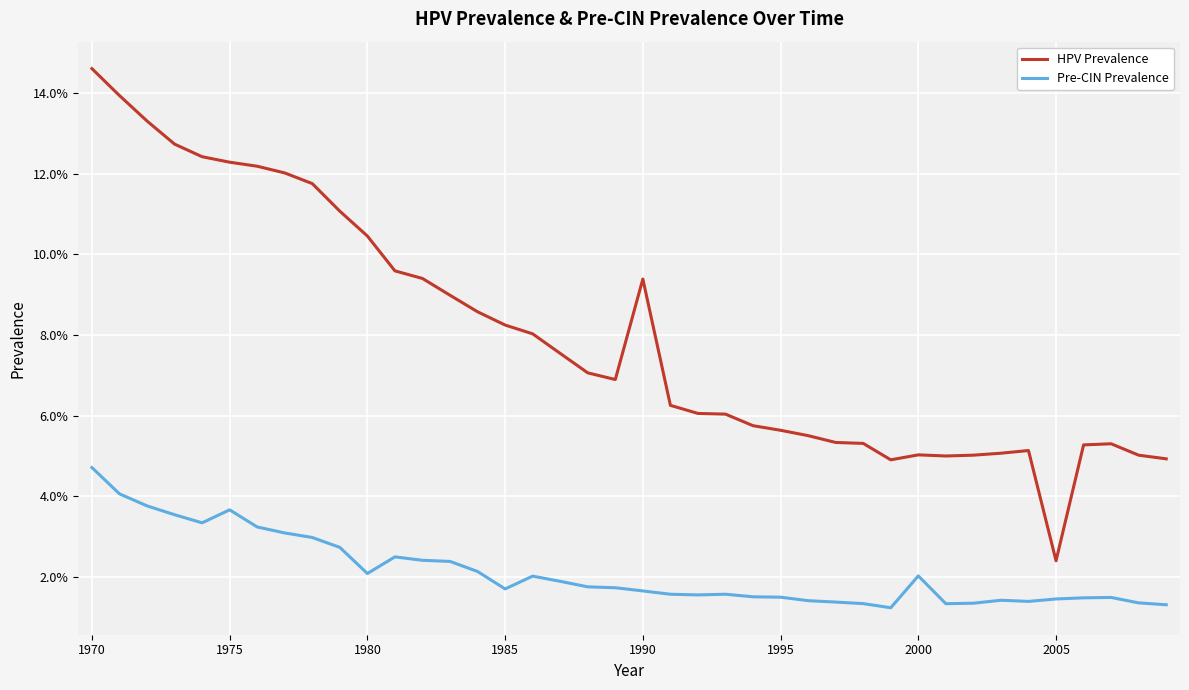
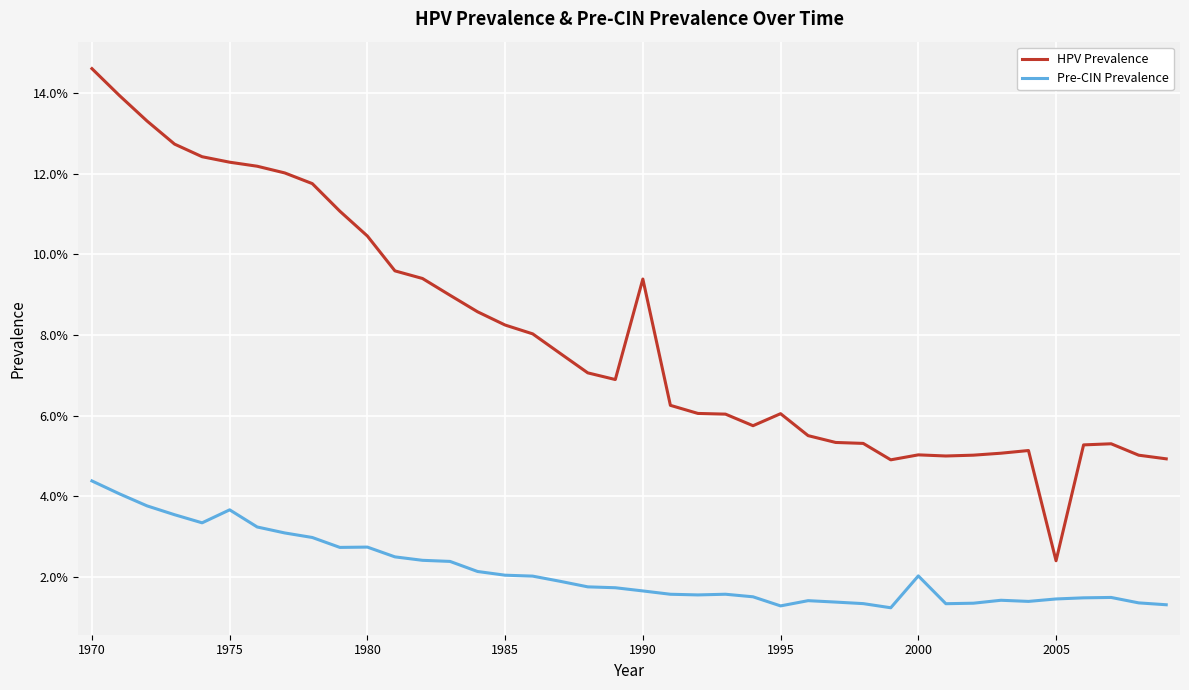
  {
    "HPV Prevalence": {
      "1970": "14.6%",
      "1975": "12.3%",
      "1980": "10.5%",
      "1985": "8.2%",
      "1990": "9.4%",
-     "1995": "5.6%",
+     "1995": "6.0%",
      "2000": "5.0%",
      "2005": "2.4%"
    },
    "Pre-CIN Prevalence": {
-     "1970": "4.7%",
+     "1970": "4.4%",
      "1975": "3.7%",
-     "1980": "2.1%",
-     "1985": "1.7%",
+     "1980": "2.7%",
+     "1985": "2.0%",
      "1990": "1.6%",
-     "1995": "1.5%",
+     "1995": "1.3%",
      "2000": "2.0%",
      "2005": "1.5%"
    }
  }
